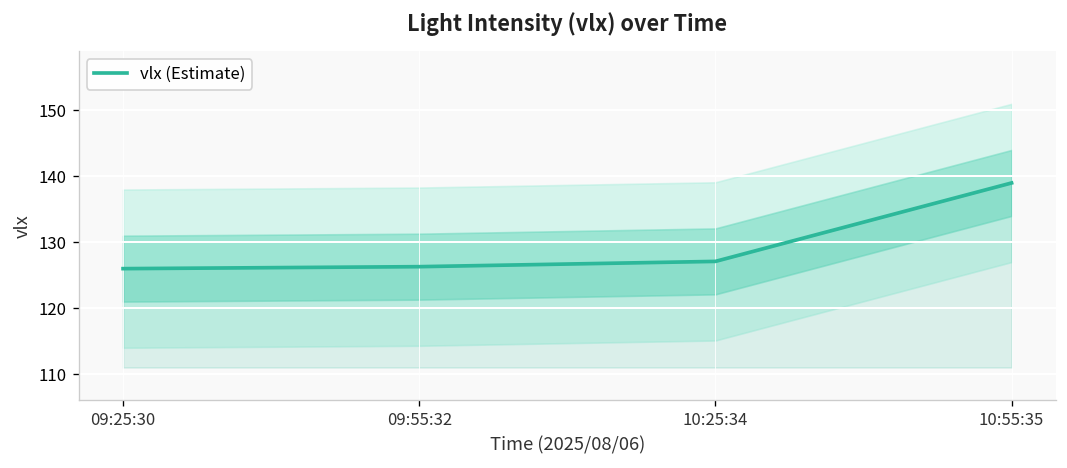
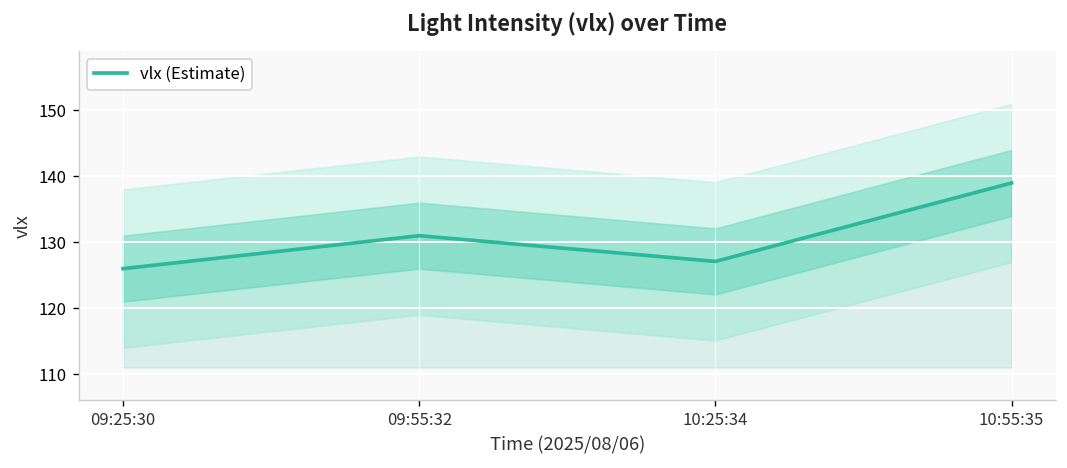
  {
    "vlx (Estimate)": {
      "09:25:30": 126,
-     "09:55:32": 126,
+     "09:55:32": 131,
      "10:25:34": 127,
      "10:55:35": 139
    }
  }
